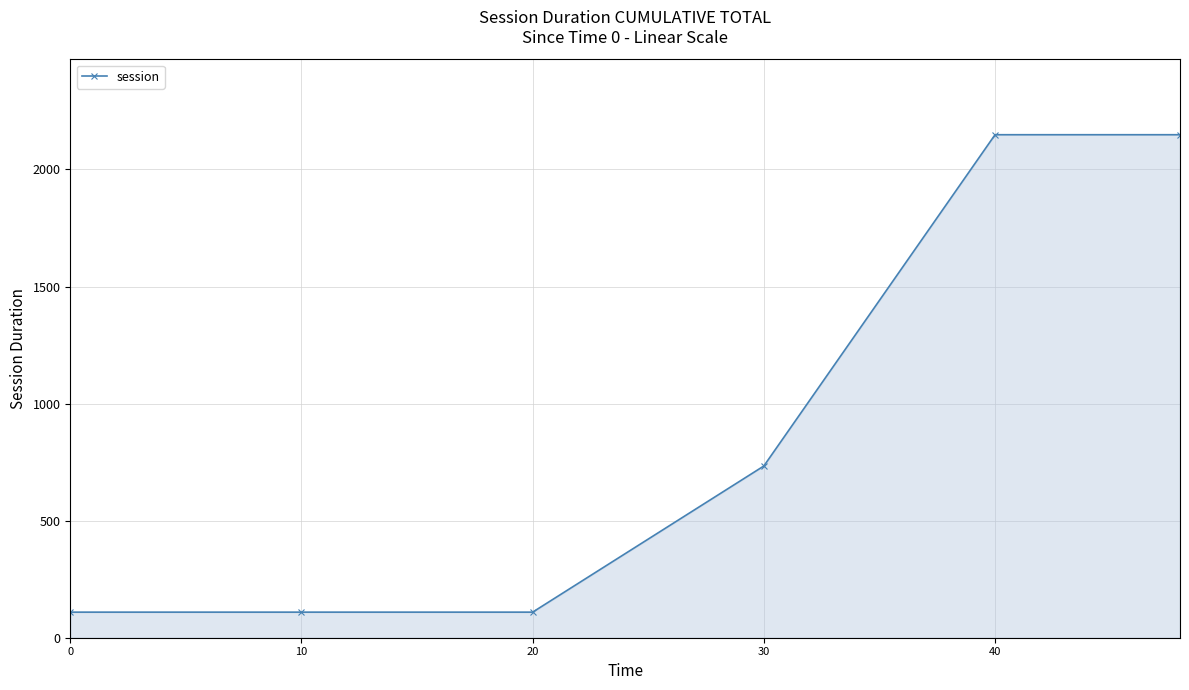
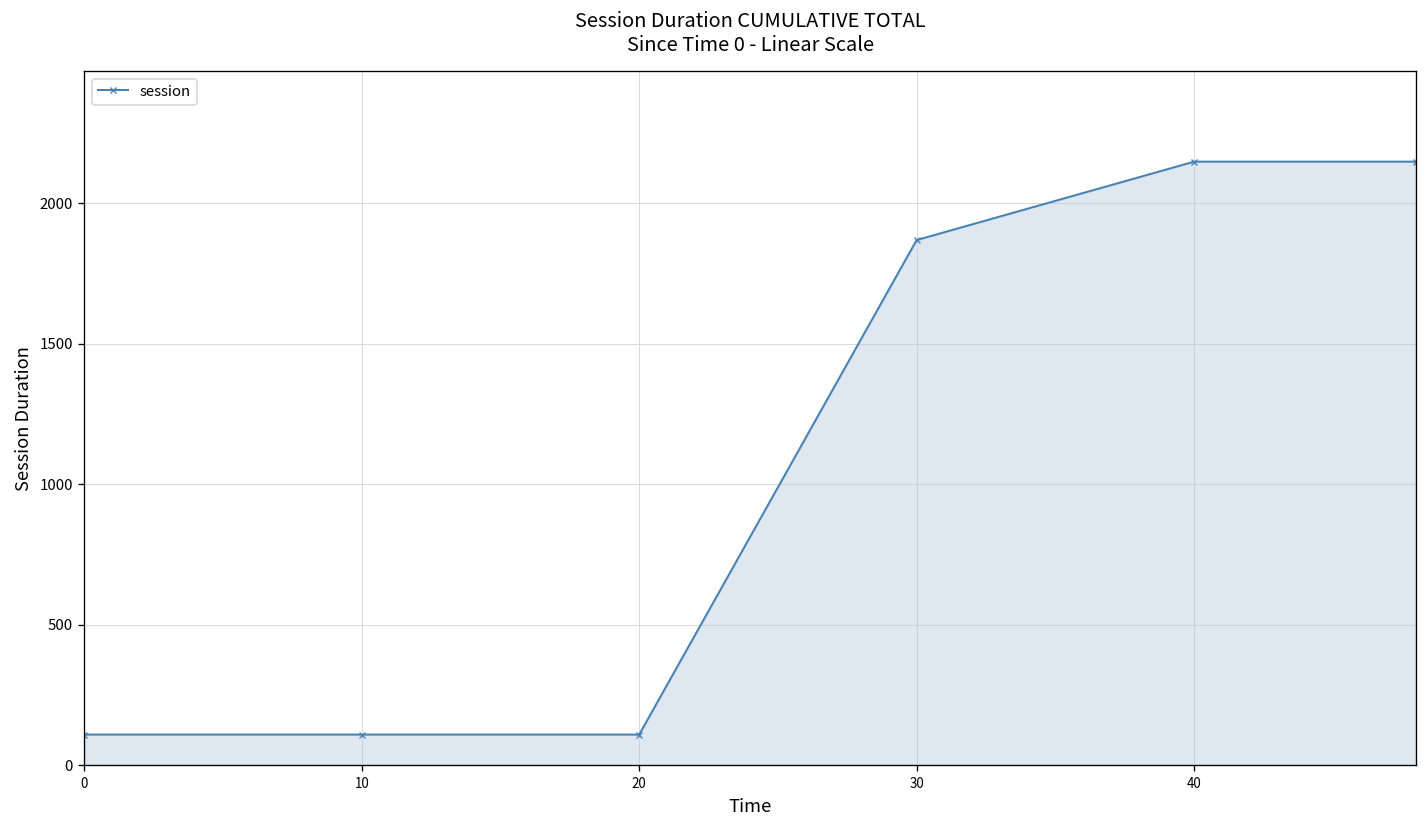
  {
    "0": 110,
    "10": 110,
    "20": 110,
-   "30": 730,
+   "30": 1870,
    "40": 2150
  }
